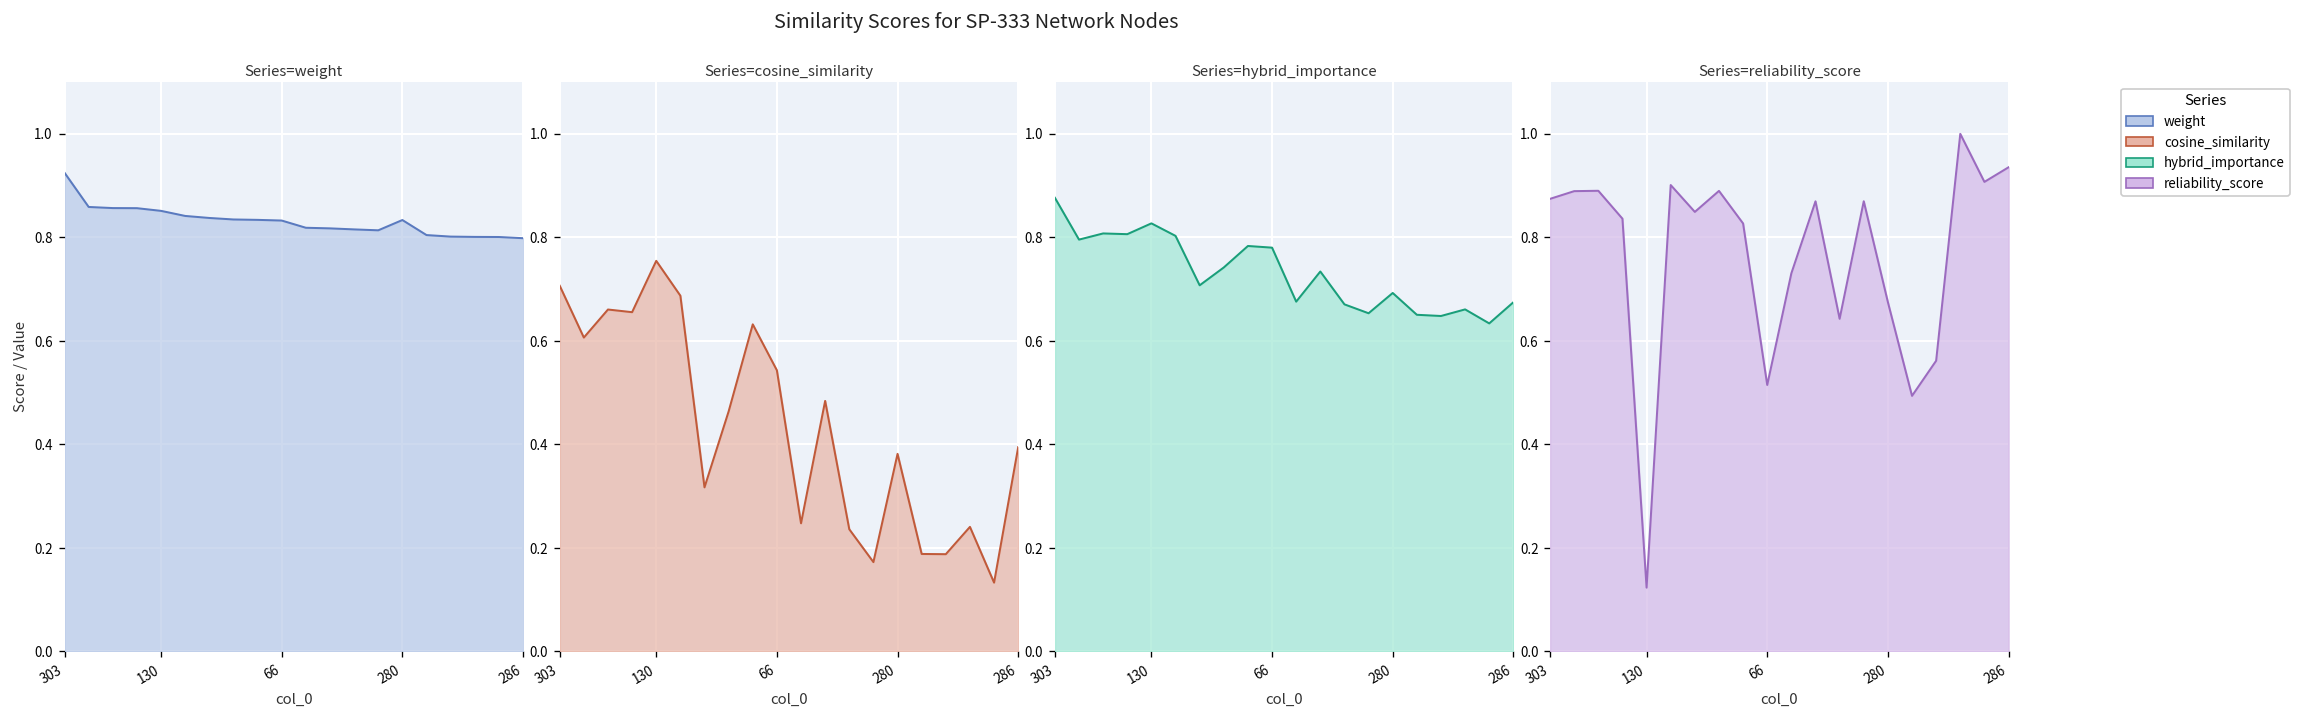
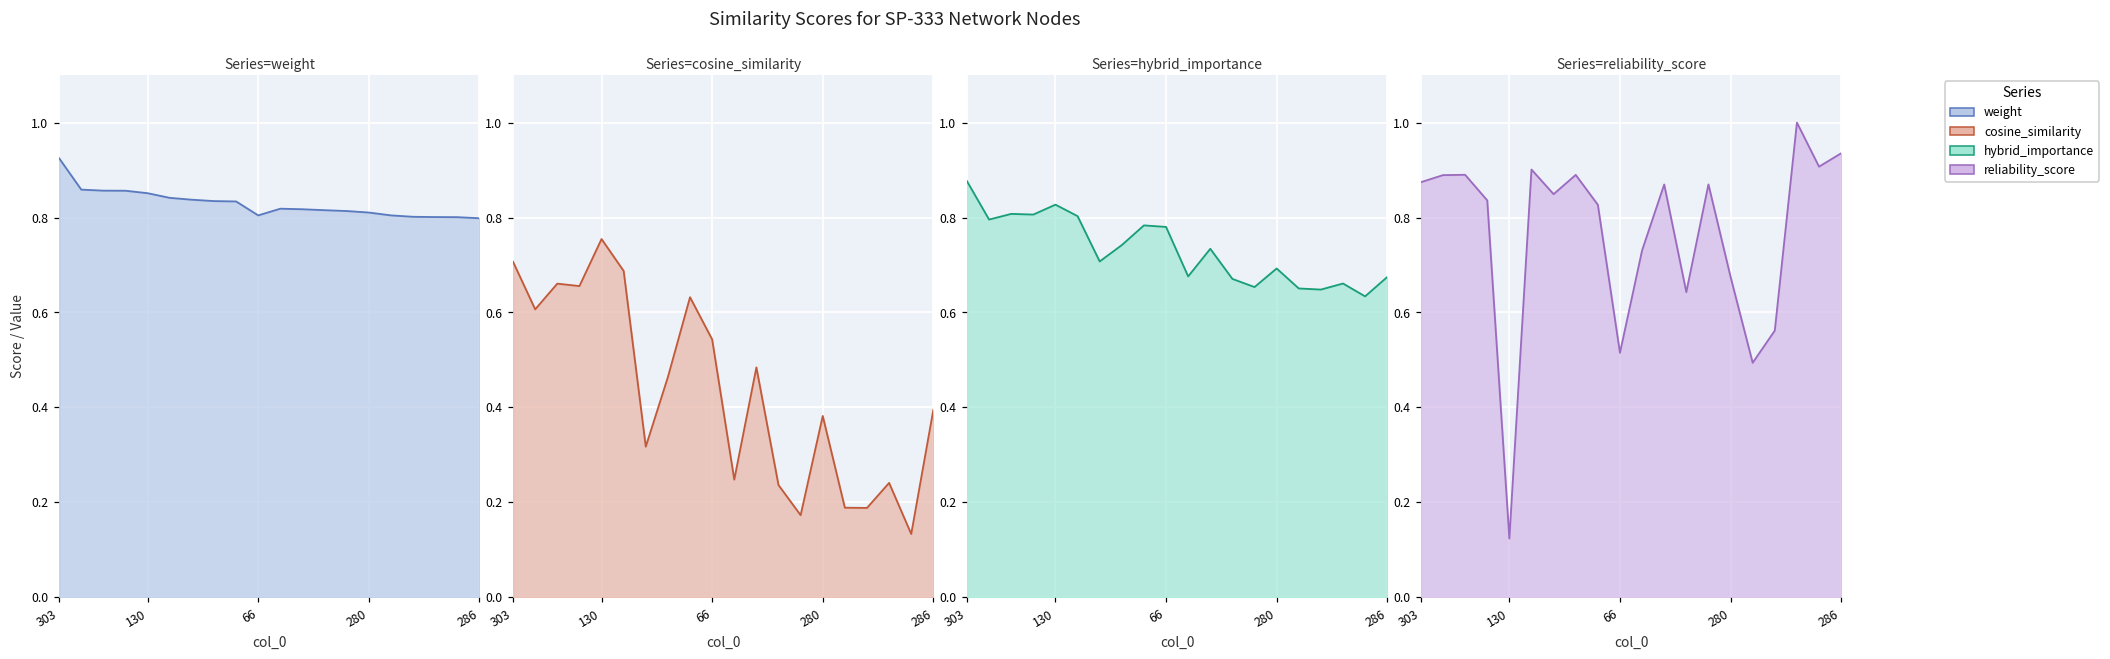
  {
    "Series=weight": {
      "303": 0.92,
      "130": 0.85,
-     "66": 0.83,
-     "280": 0.83,
+     "66": 0.80,
+     "280": 0.81,
      "286": 0.80
    },
    "Series=cosine_similarity": {
      "303": 0.71,
      "130": 0.75,
      "66": 0.54,
      "280": 0.38,
      "286": 0.39
    },
    "Series=hybrid_importance": {
      "303": 0.88,
      "130": 0.83,
      "66": 0.78,
      "280": 0.69,
      "286": 0.67
    },
    "Series=reliability_score": {
      "303": 0.87,
      "130": 0.12,
      "66": 0.51,
      "280": 0.67,
      "286": 0.94
    }
  }
